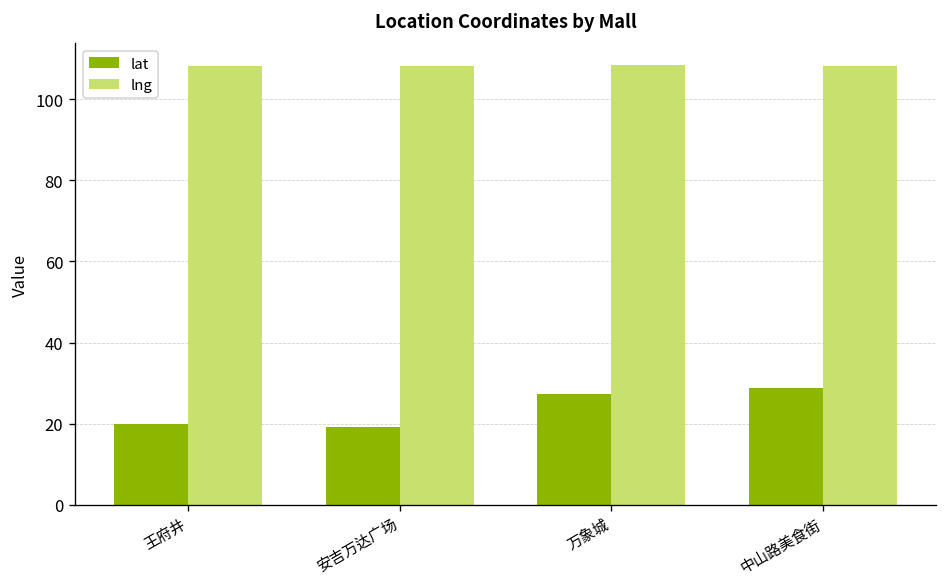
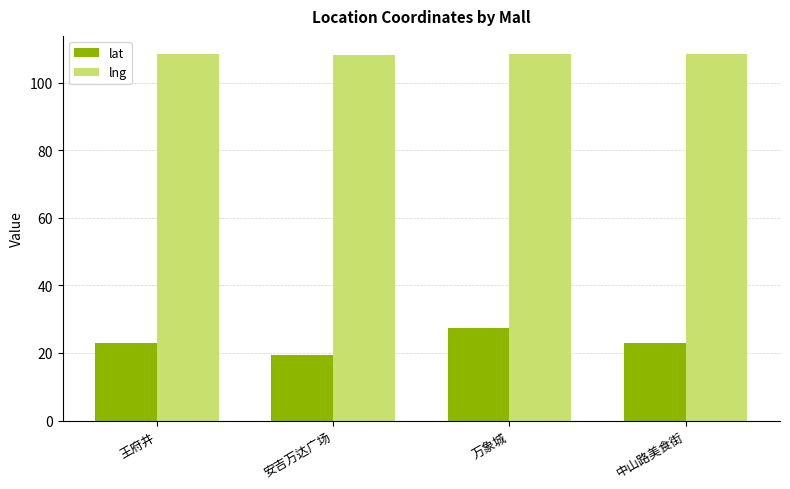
  {
    "lat": {
-     "王府井": 20,
+     "王府井": 23,
      "安吉万达广场": 19,
      "万象城": 27,
-     "中山路美食街": 29
+     "中山路美食街": 23
    },
    "lng": {
      "王府井": 108,
      "安吉万达广场": 108,
      "万象城": 108,
      "中山路美食街": 108
    }
  }
